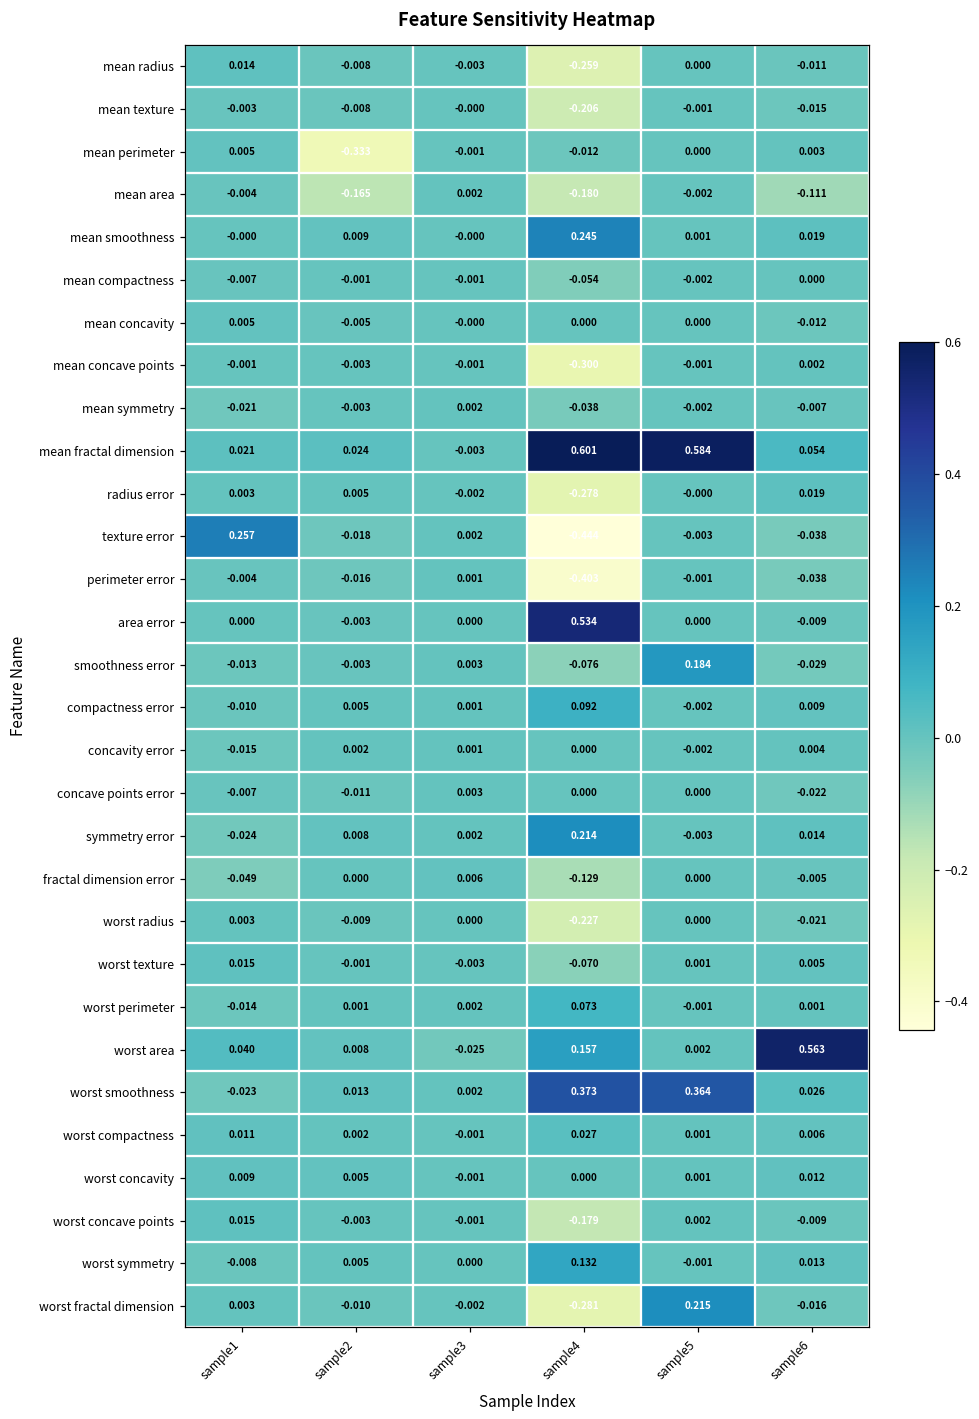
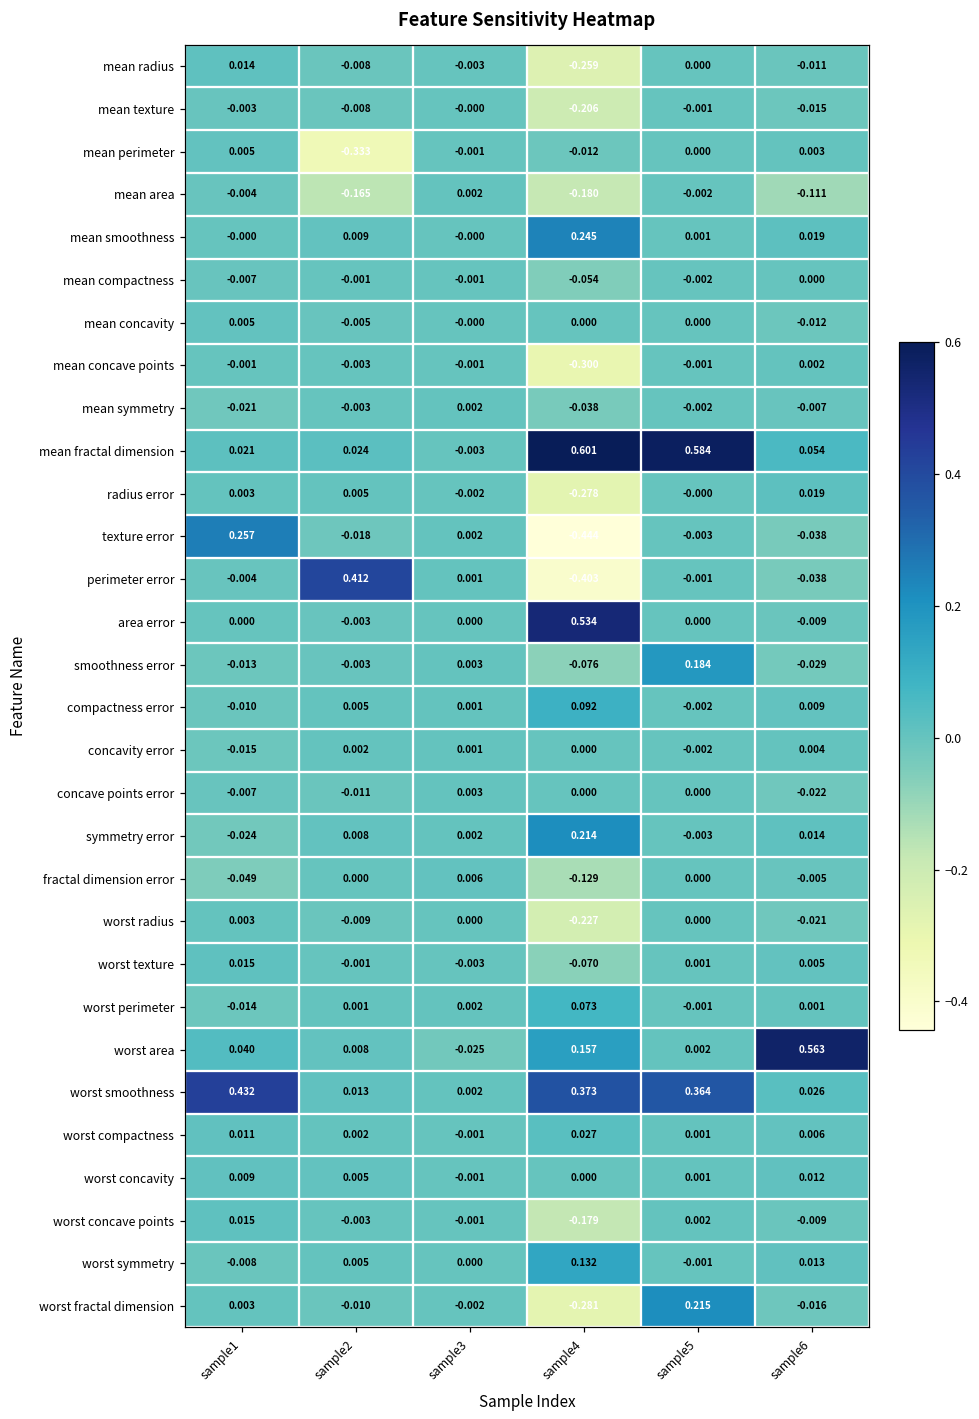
  {
    "mean radius": {
      "sample1": 0.014,
      "sample2": -0.008,
      "sample3": -0.003,
      "sample4": -0.259,
      "sample5": 0.000,
      "sample6": -0.011
    },
    "mean texture": {
      "sample1": -0.003,
      "sample2": -0.008,
      "sample3": -0.000,
      "sample4": -0.206,
      "sample5": -0.001,
      "sample6": -0.015
    },
    "mean perimeter": {
      "sample1": 0.005,
      "sample2": -0.333,
      "sample3": -0.001,
      "sample4": -0.012,
      "sample5": 0.000,
      "sample6": 0.003
    },
    "mean area": {
      "sample1": -0.004,
      "sample2": -0.165,
      "sample3": 0.002,
      "sample4": -0.180,
      "sample5": -0.002,
      "sample6": -0.111
    },
    "mean smoothness": {
      "sample1": -0.000,
      "sample2": 0.009,
      "sample3": -0.000,
      "sample4": 0.245,
      "sample5": 0.001,
      "sample6": 0.019
    },
    "mean compactness": {
      "sample1": -0.007,
      "sample2": -0.001,
      "sample3": -0.001,
      "sample4": -0.054,
      "sample5": -0.002,
      "sample6": 0.000
    },
    "mean concavity": {
      "sample1": 0.005,
      "sample2": -0.005,
      "sample3": -0.000,
      "sample4": 0.000,
      "sample5": 0.000,
      "sample6": -0.012
    },
    "mean concave points": {
      "sample1": -0.001,
      "sample2": -0.003,
      "sample3": -0.001,
      "sample4": -0.300,
      "sample5": -0.001,
      "sample6": 0.002
    },
    "mean symmetry": {
      "sample1": -0.021,
      "sample2": -0.003,
      "sample3": 0.002,
      "sample4": -0.038,
      "sample5": -0.002,
      "sample6": -0.007
    },
    "mean fractal dimension": {
      "sample1": 0.021,
      "sample2": 0.024,
      "sample3": -0.003,
      "sample4": 0.601,
      "sample5": 0.584,
      "sample6": 0.054
    },
    "radius error": {
      "sample1": 0.003,
      "sample2": 0.005,
      "sample3": -0.002,
      "sample4": -0.278,
      "sample5": -0.000,
      "sample6": 0.019
    },
    "texture error": {
      "sample1": 0.257,
      "sample2": -0.018,
      "sample3": 0.002,
      "sample5": -0.003,
      "sample6": -0.038
    },
    "perimeter error": {
      "sample1": -0.004,
-     "sample2": -0.016,
+     "sample2": 0.412,
      "sample3": 0.001,
      "sample4": -0.403,
      "sample5": -0.001,
      "sample6": -0.038
    },
    "area error": {
      "sample1": 0.000,
      "sample2": -0.003,
      "sample3": 0.000,
      "sample4": 0.534,
      "sample5": 0.000,
      "sample6": -0.009
    },
    "smoothness error": {
      "sample1": -0.013,
      "sample2": -0.003,
      "sample3": 0.003,
      "sample4": -0.076,
      "sample5": 0.184,
      "sample6": -0.029
    },
    "compactness error": {
      "sample1": -0.010,
      "sample2": 0.005,
      "sample3": 0.001,
      "sample4": 0.092,
      "sample5": -0.002,
      "sample6": 0.009
    },
    "concavity error": {
      "sample1": -0.015,
      "sample2": 0.002,
      "sample3": 0.001,
      "sample4": 0.000,
      "sample5": -0.002,
      "sample6": 0.004
    },
    "concave points error": {
      "sample1": -0.007,
      "sample2": -0.011,
      "sample3": 0.003,
      "sample4": 0.000,
      "sample5": 0.000,
      "sample6": -0.022
    },
    "symmetry error": {
      "sample1": -0.024,
      "sample2": 0.008,
      "sample3": 0.002,
      "sample4": 0.214,
      "sample5": -0.003,
      "sample6": 0.014
    },
    "fractal dimension error": {
      "sample1": -0.049,
      "sample2": 0.000,
      "sample3": 0.006,
      "sample4": -0.129,
      "sample5": 0.000,
      "sample6": -0.005
    },
    "worst radius": {
      "sample1": 0.003,
      "sample2": -0.009,
      "sample3": 0.000,
      "sample4": -0.227,
      "sample5": 0.000,
      "sample6": -0.021
    },
    "worst texture": {
      "sample1": 0.015,
      "sample2": -0.001,
      "sample3": -0.003,
      "sample4": -0.070,
      "sample5": 0.001,
      "sample6": 0.005
    },
    "worst perimeter": {
      "sample1": -0.014,
      "sample2": 0.001,
      "sample3": 0.002,
      "sample4": 0.073,
      "sample5": -0.001,
      "sample6": 0.001
    },
    "worst area": {
      "sample1": 0.040,
      "sample2": 0.008,
      "sample3": -0.025,
      "sample4": 0.157,
      "sample5": 0.002,
      "sample6": 0.563
    },
    "worst smoothness": {
-     "sample1": -0.023,
+     "sample1": 0.432,
      "sample2": 0.013,
      "sample3": 0.002,
      "sample4": 0.373,
      "sample5": 0.364,
      "sample6": 0.026
    },
    "worst compactness": {
      "sample1": 0.011,
      "sample2": 0.002,
      "sample3": -0.001,
      "sample4": 0.027,
      "sample5": 0.001,
      "sample6": 0.006
    },
    "worst concavity": {
      "sample1": 0.009,
      "sample2": 0.005,
      "sample3": -0.001,
      "sample4": 0.000,
      "sample5": 0.001,
      "sample6": 0.012
    },
    "worst concave points": {
      "sample1": 0.015,
      "sample2": -0.003,
      "sample3": -0.001,
      "sample4": -0.179,
      "sample5": 0.002,
      "sample6": -0.009
    },
    "worst symmetry": {
      "sample1": -0.008,
      "sample2": 0.005,
      "sample3": 0.000,
      "sample4": 0.132,
      "sample5": -0.001,
      "sample6": 0.013
    },
    "worst fractal dimension": {
      "sample1": 0.003,
      "sample2": -0.010,
      "sample3": -0.002,
      "sample4": -0.281,
      "sample5": 0.215,
      "sample6": -0.016
    }
  }
